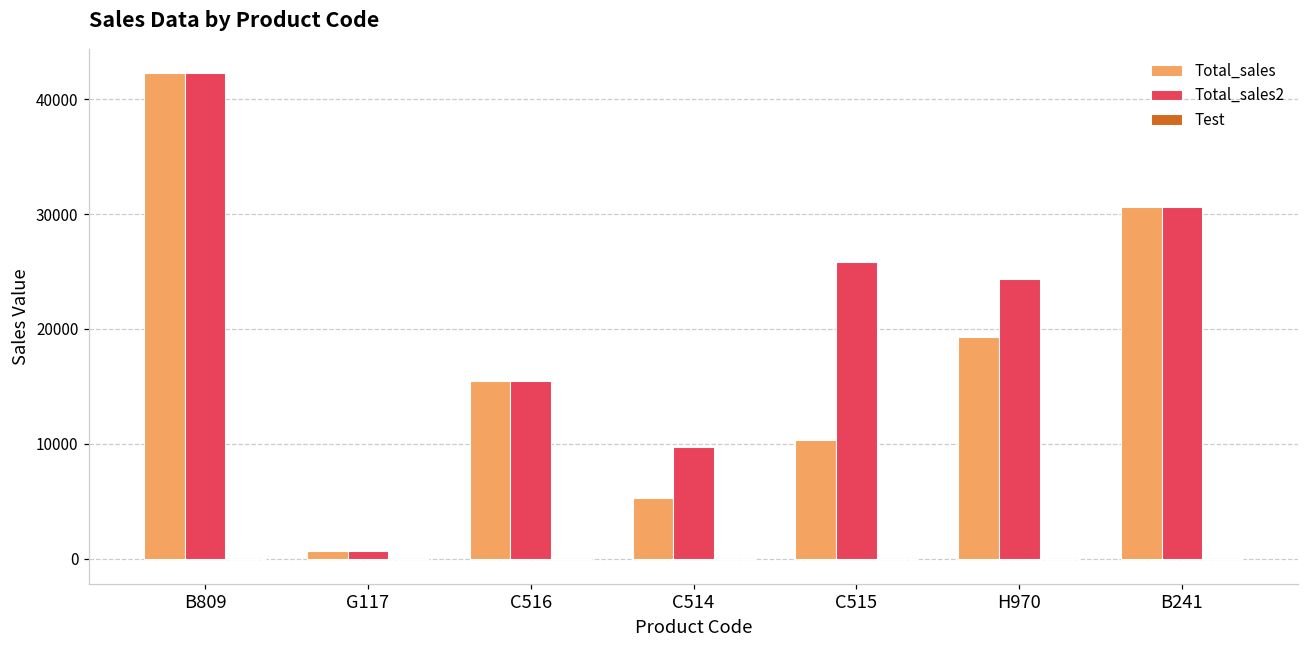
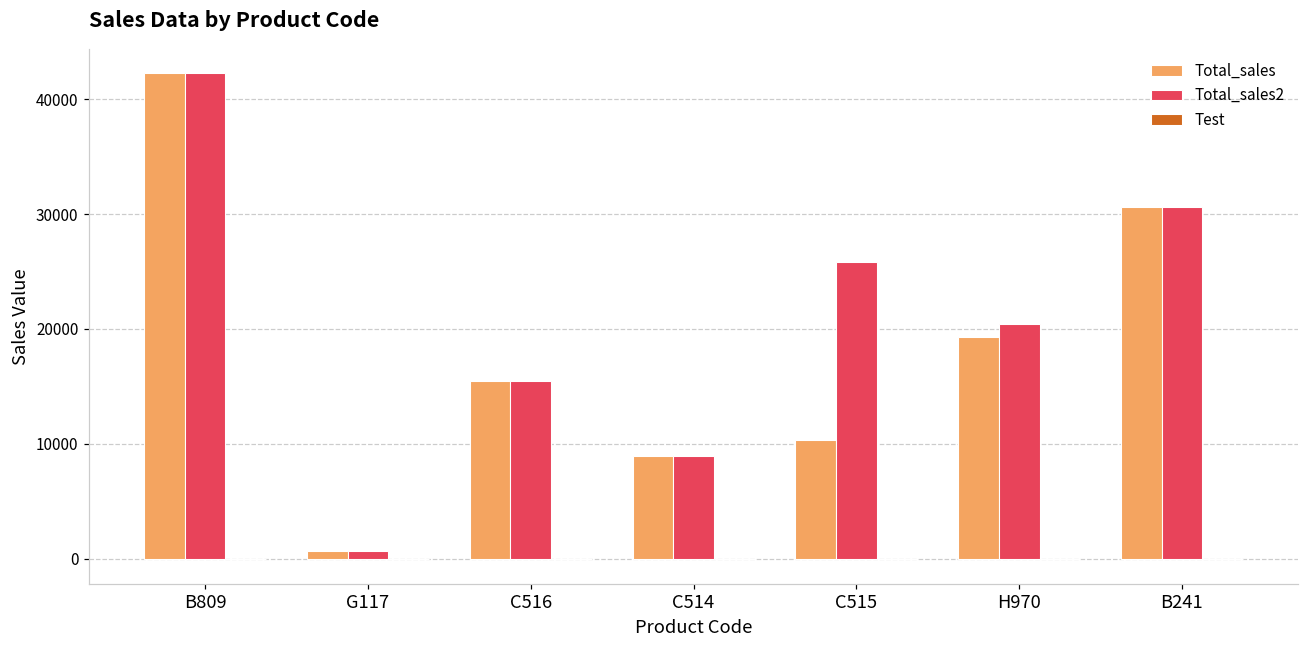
  {
    "Total_sales": {
      "B809": 42300,
      "G117": 700,
      "C516": 15400,
-     "C514": 5300,
+     "C514": 9000,
      "C515": 10300,
      "H970": 19300,
      "B241": 30600
    },
    "Total_sales2": {
      "B809": 42300,
      "G117": 700,
      "C516": 15400,
-     "C514": 9800,
+     "C514": 9000,
      "C515": 25900,
-     "H970": 24400,
+     "H970": 20400,
      "B241": 30600
    },
    "Test": {
      "B809": 0,
      "G117": 0,
      "C516": 0,
      "C514": 0,
      "C515": 0,
      "B241": 0
    }
  }
